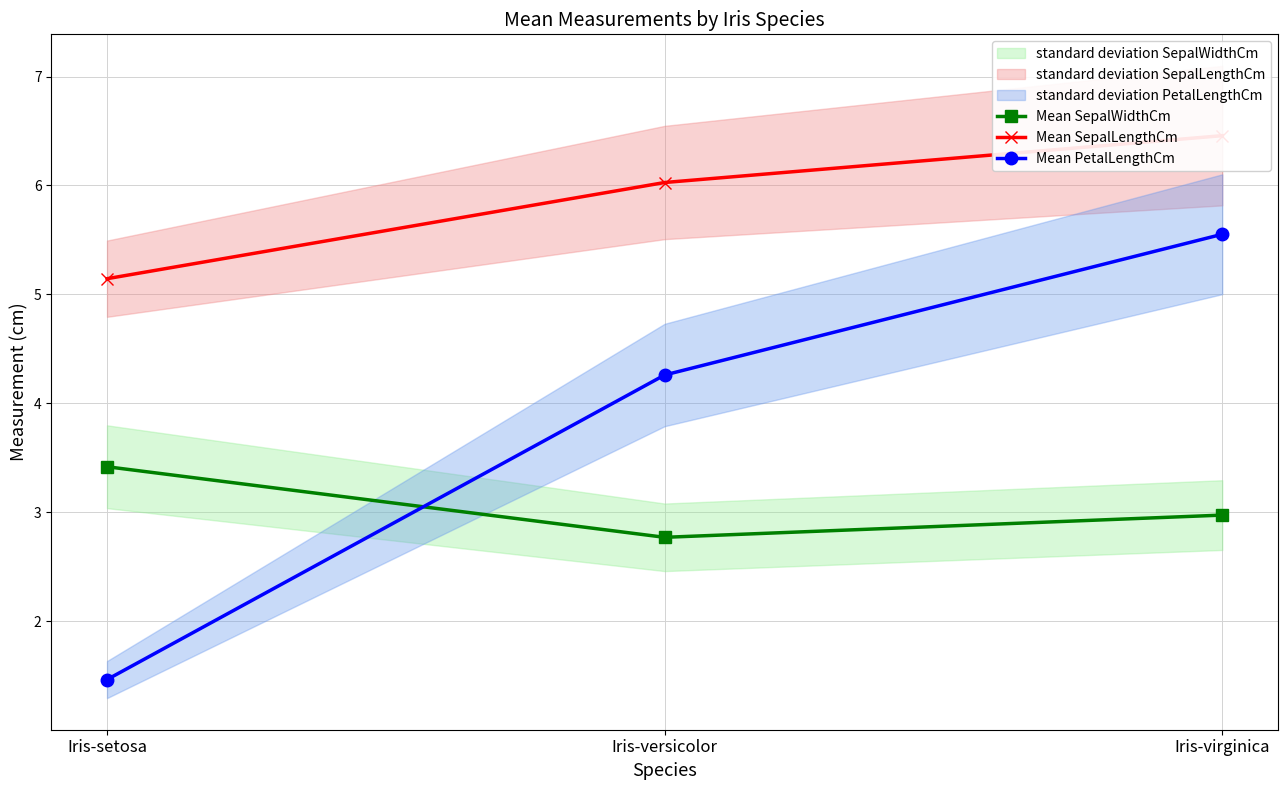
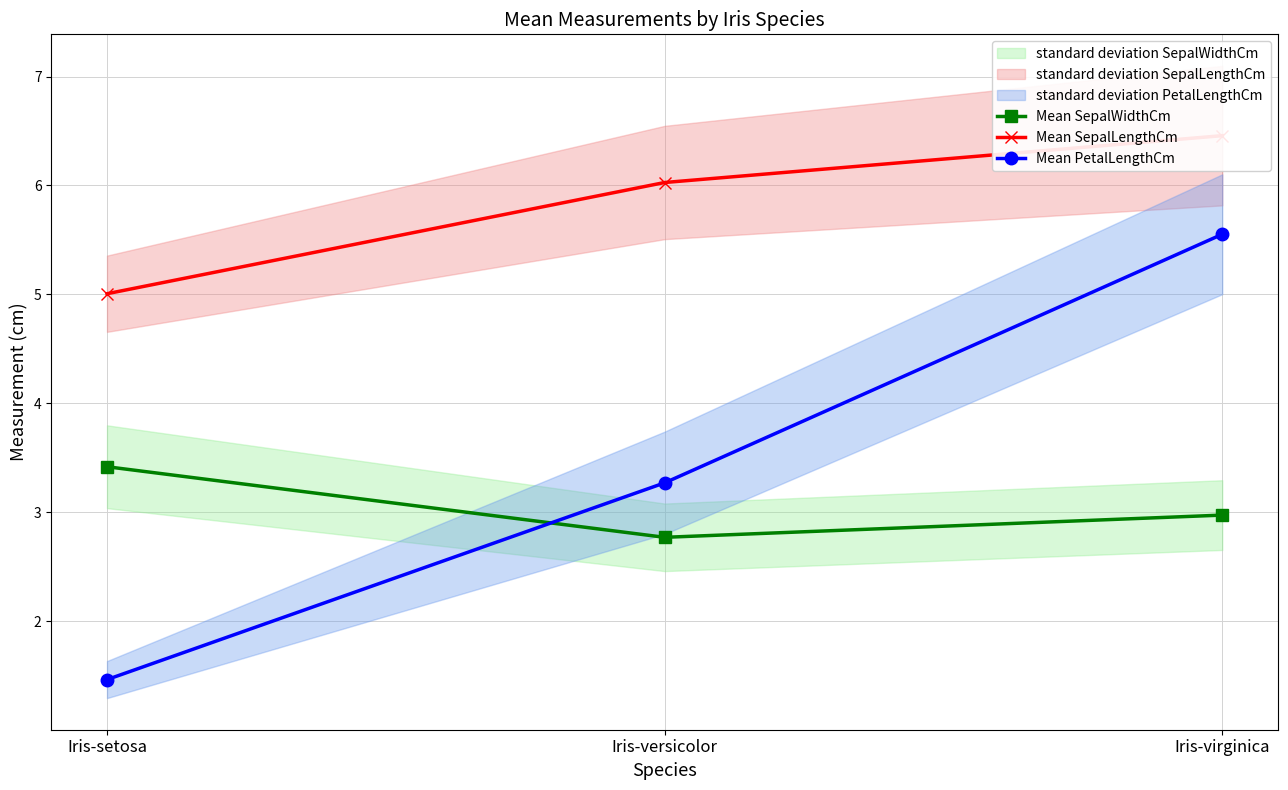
  {
    "Mean SepalWidthCm": {
      "Iris-setosa": 3.42,
      "Iris-versicolor": 2.77,
      "Iris-virginica": 2.97
    },
    "Mean SepalLengthCm": {
-     "Iris-setosa": 5.14,
+     "Iris-setosa": 5.01,
      "Iris-versicolor": 6.03
    },
    "Mean PetalLengthCm": {
      "Iris-setosa": 1.46,
-     "Iris-versicolor": 4.26,
+     "Iris-versicolor": 3.27,
      "Iris-virginica": 5.55
    }
  }
